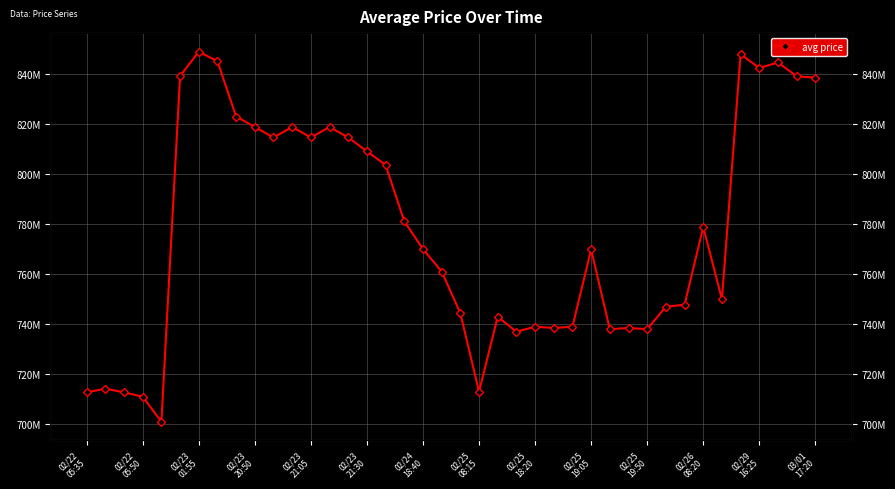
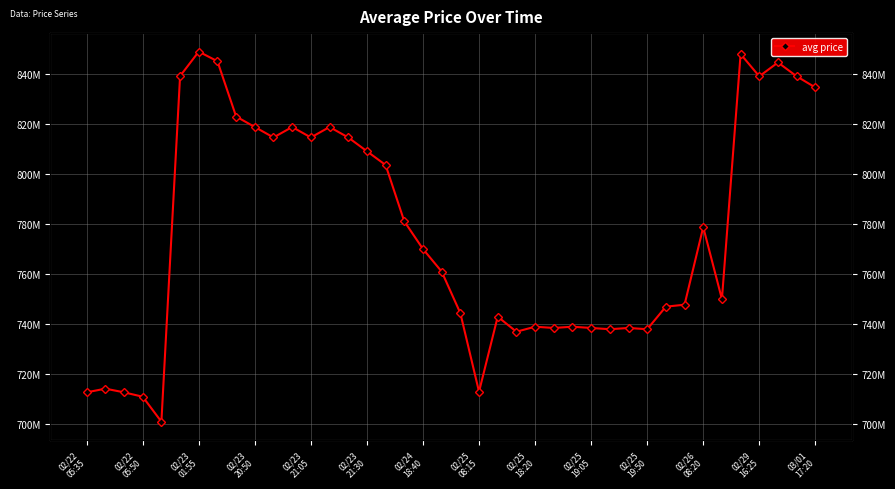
  {
    "02/22 05:35": 713000000,
    "02/22 05:50": 711000000,
    "02/23 01:55": 849000000,
    "02/23 20:50": 819000000,
    "02/23 21:05": 814000000,
    "02/23 21:30": 809000000,
    "02/24 18:40": 770000000,
    "02/25 08:15": 713000000,
    "02/25 18:20": 739000000,
-   "02/25 19:05": 770000000,
+   "02/25 19:05": 738000000,
    "02/25 19:50": 738000000,
    "02/26 08:20": 779000000,
-   "02/29 16:25": 842000000,
-   "03/01 17:20": 838000000
+   "02/29 16:25": 839000000,
+   "03/01 17:20": 834000000
  }
